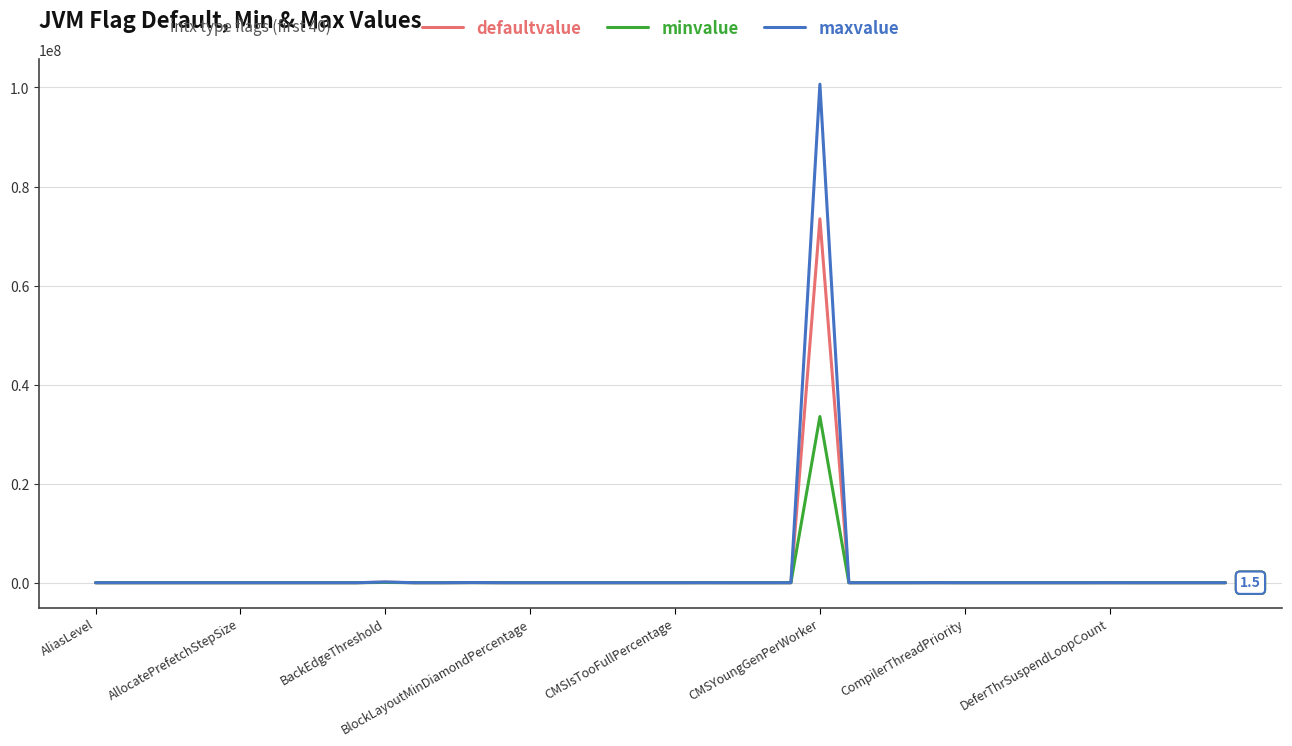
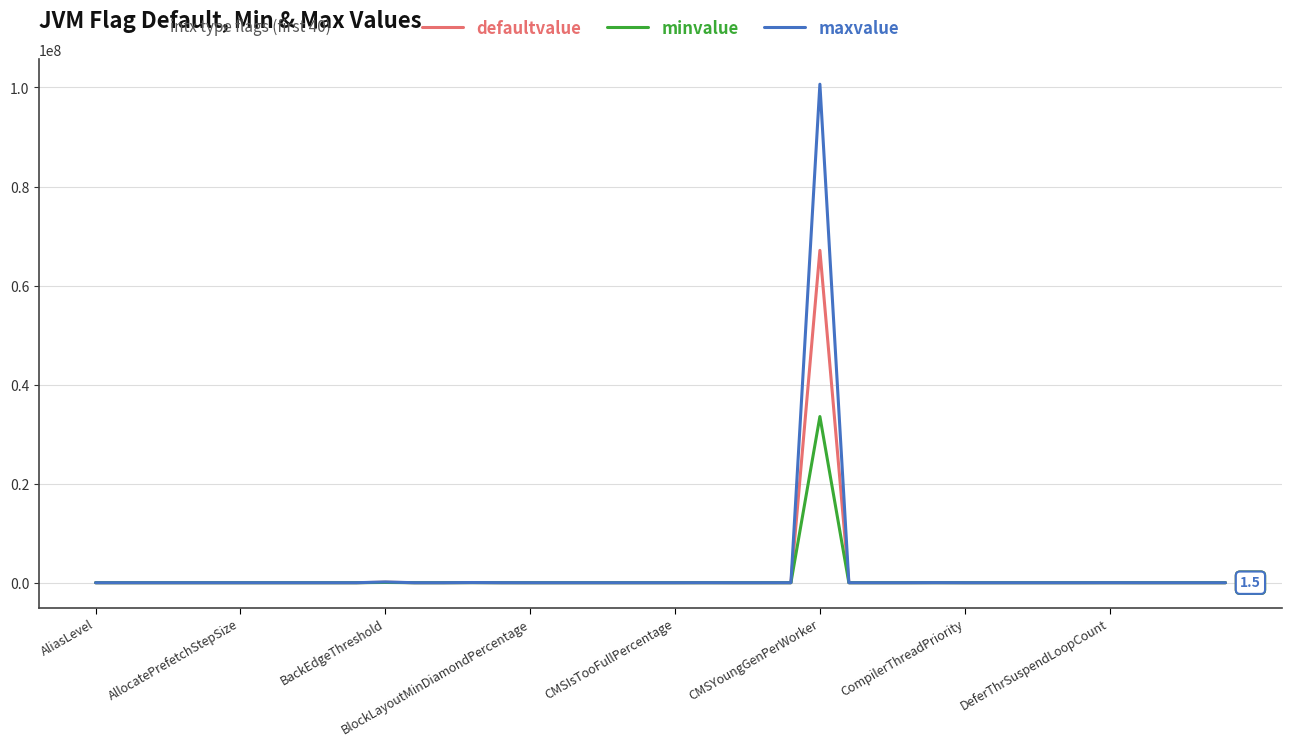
  {
    "defaultvalue": {
-     "CMSYoungGenPerWorker": 73000000
+     "CMSYoungGenPerWorker": 67000000
    },
    "minvalue": {
      "CMSYoungGenPerWorker": 34000000
    },
    "maxvalue": {
      "CMSYoungGenPerWorker": 101000000
    }
  }
